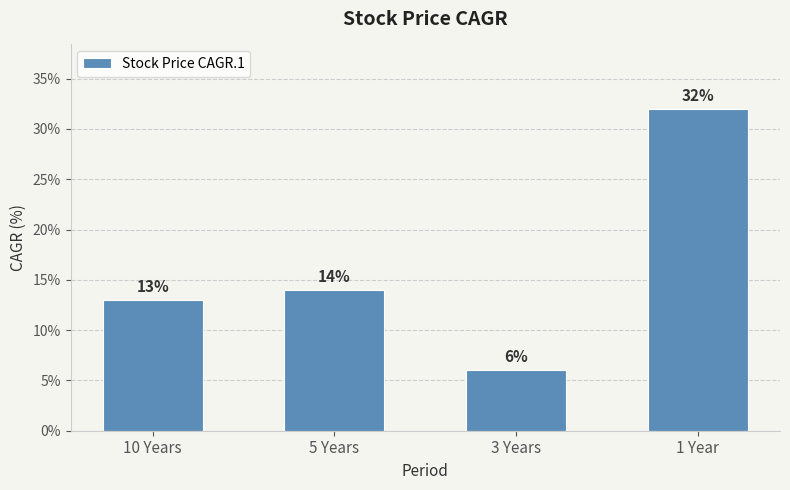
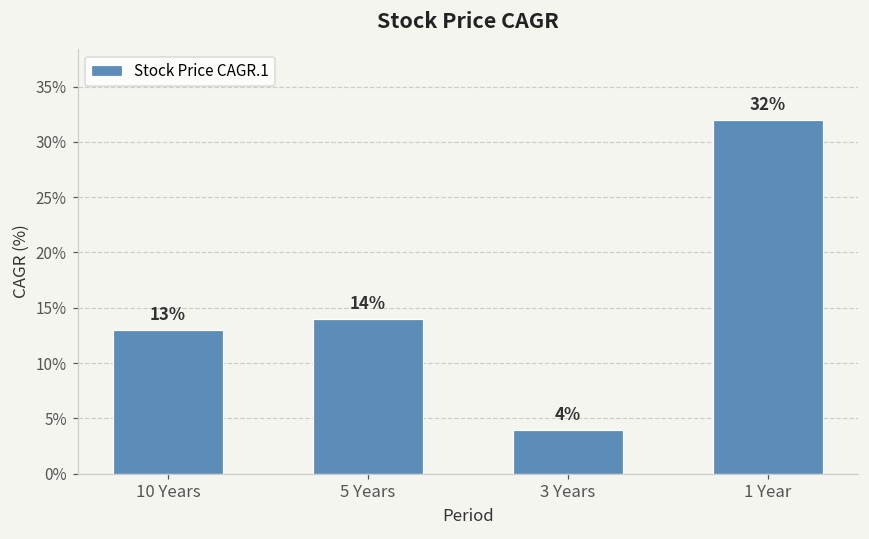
  {
    "10 Years": "13%",
    "5 Years": "14%",
-   "3 Years": "6%",
+   "3 Years": "4%",
    "1 Year": "32%"
  }
